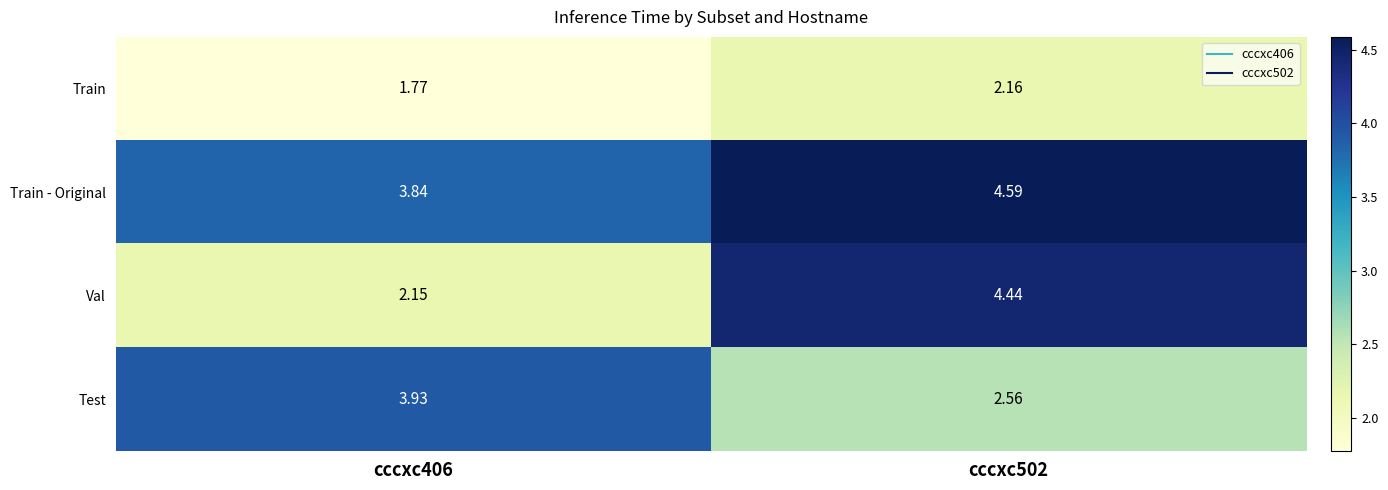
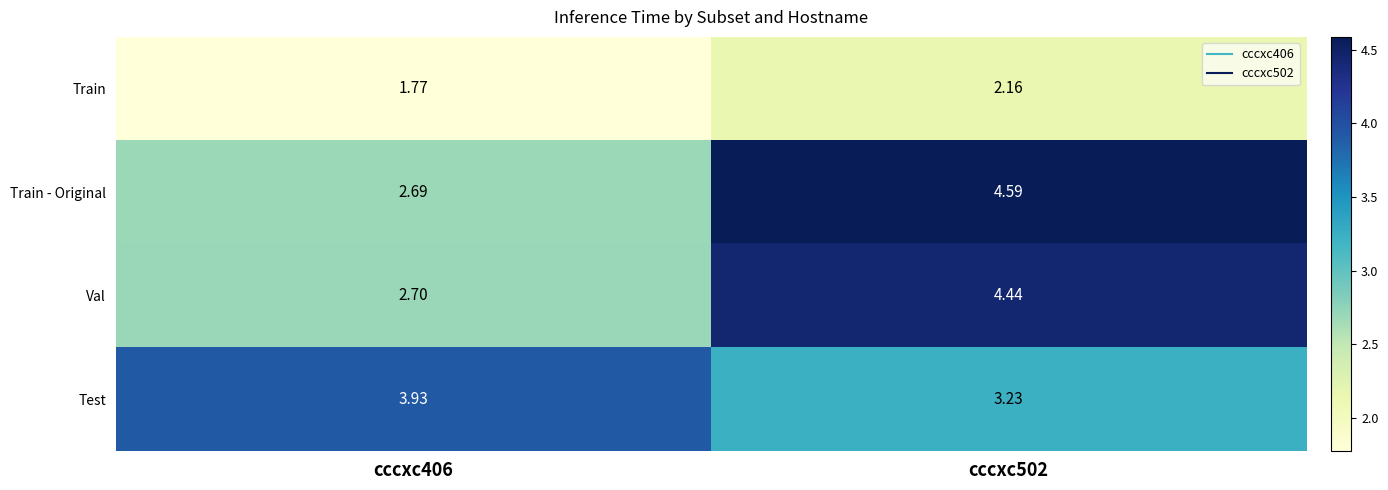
  {
    "Train": {
      "cccxc406": 1.77,
      "cccxc502": 2.16
    },
    "Train - Original": {
-     "cccxc406": 3.84,
+     "cccxc406": 2.69,
      "cccxc502": 4.59
    },
    "Val": {
-     "cccxc406": 2.15,
+     "cccxc406": 2.70,
      "cccxc502": 4.44
    },
    "Test": {
      "cccxc406": 3.93,
-     "cccxc502": 2.56
+     "cccxc502": 3.23
    }
  }
